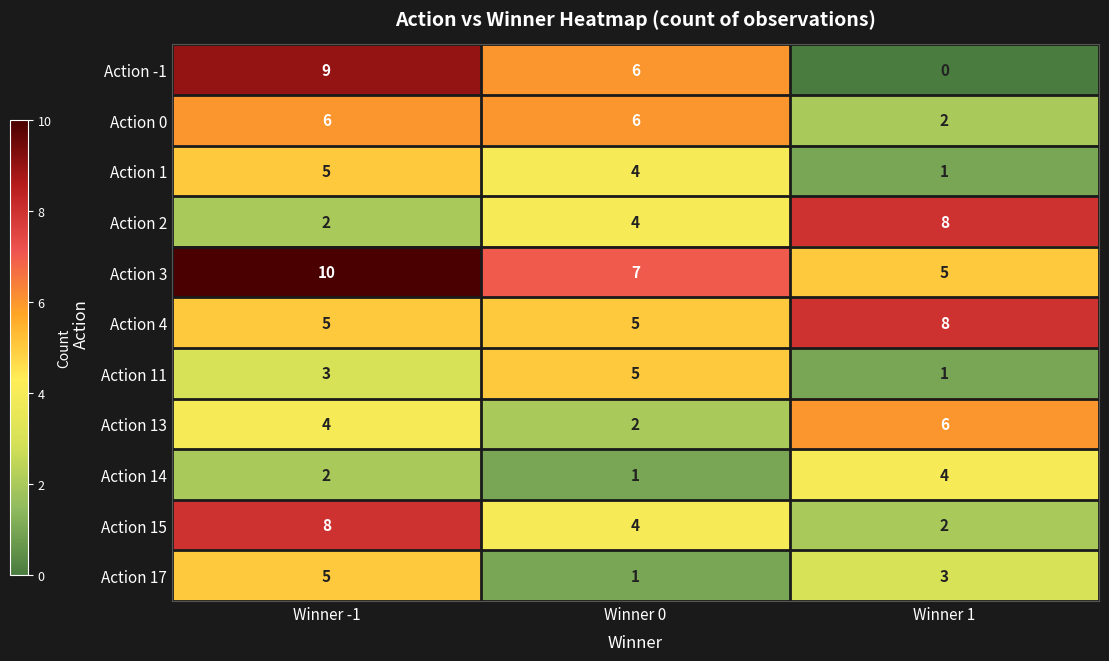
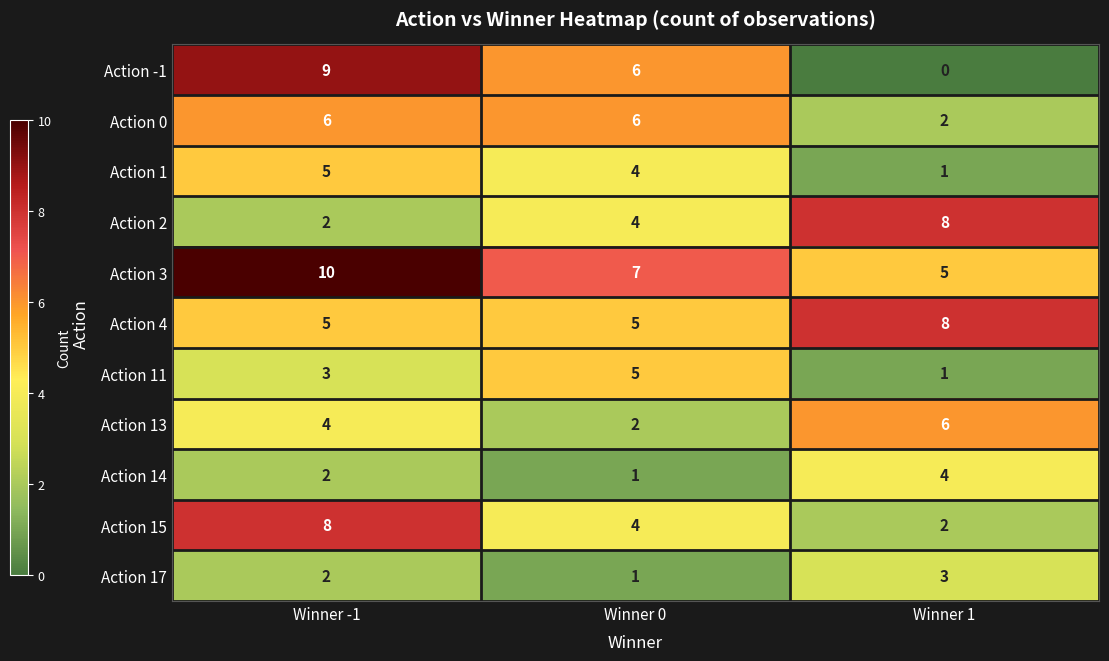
  {
    "Action -1": {
      "Winner -1": 9,
      "Winner 0": 6,
      "Winner 1": 0
    },
    "Action 0": {
      "Winner -1": 6,
      "Winner 0": 6,
      "Winner 1": 2
    },
    "Action 1": {
      "Winner -1": 5,
      "Winner 0": 4,
      "Winner 1": 1
    },
    "Action 2": {
      "Winner -1": 2,
      "Winner 0": 4,
      "Winner 1": 8
    },
    "Action 3": {
      "Winner -1": 10,
      "Winner 0": 7,
      "Winner 1": 5
    },
    "Action 4": {
      "Winner -1": 5,
      "Winner 0": 5,
      "Winner 1": 8
    },
    "Action 11": {
      "Winner -1": 3,
      "Winner 0": 5,
      "Winner 1": 1
    },
    "Action 13": {
      "Winner -1": 4,
      "Winner 0": 2,
      "Winner 1": 6
    },
    "Action 14": {
      "Winner -1": 2,
      "Winner 0": 1,
      "Winner 1": 4
    },
    "Action 15": {
      "Winner -1": 8,
      "Winner 0": 4,
      "Winner 1": 2
    },
    "Action 17": {
-     "Winner -1": 5,
+     "Winner -1": 2,
      "Winner 0": 1,
      "Winner 1": 3
    }
  }
